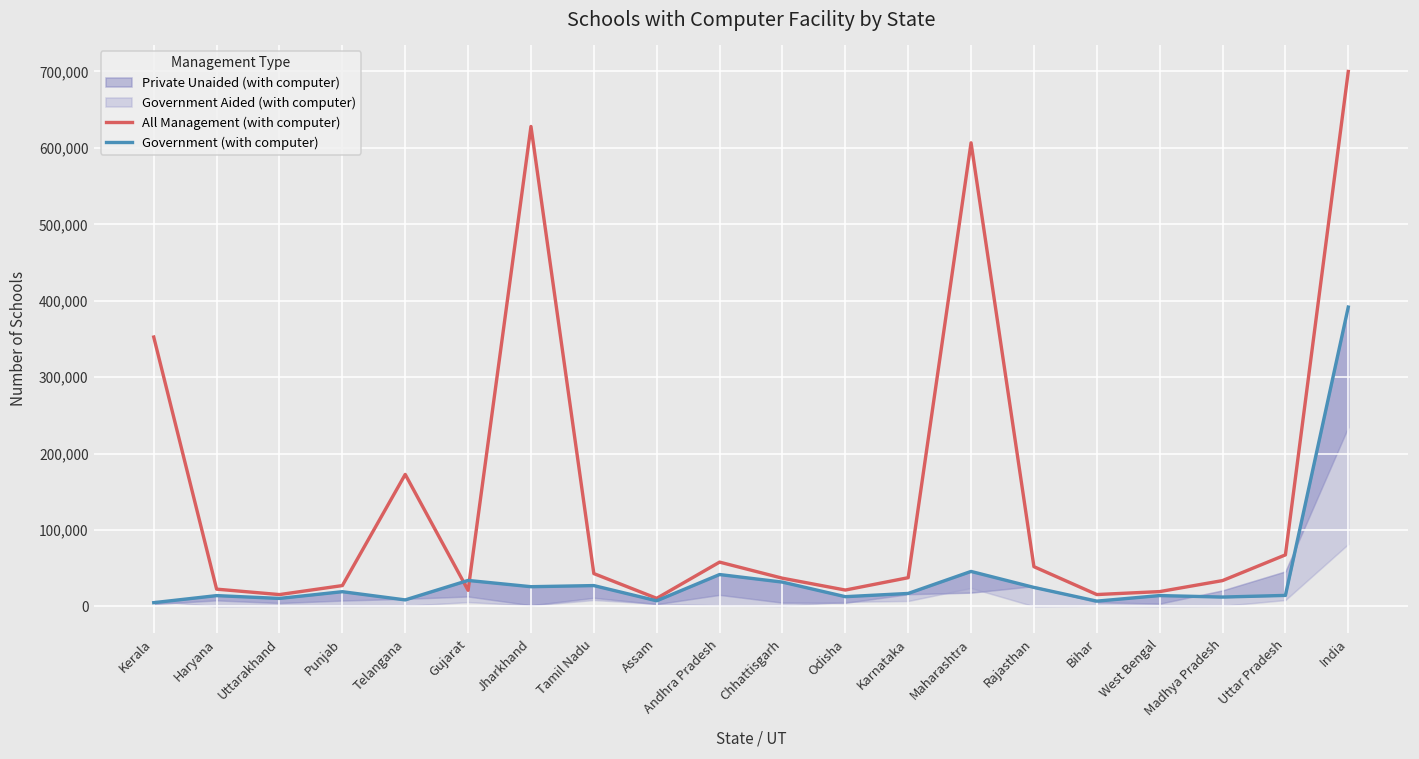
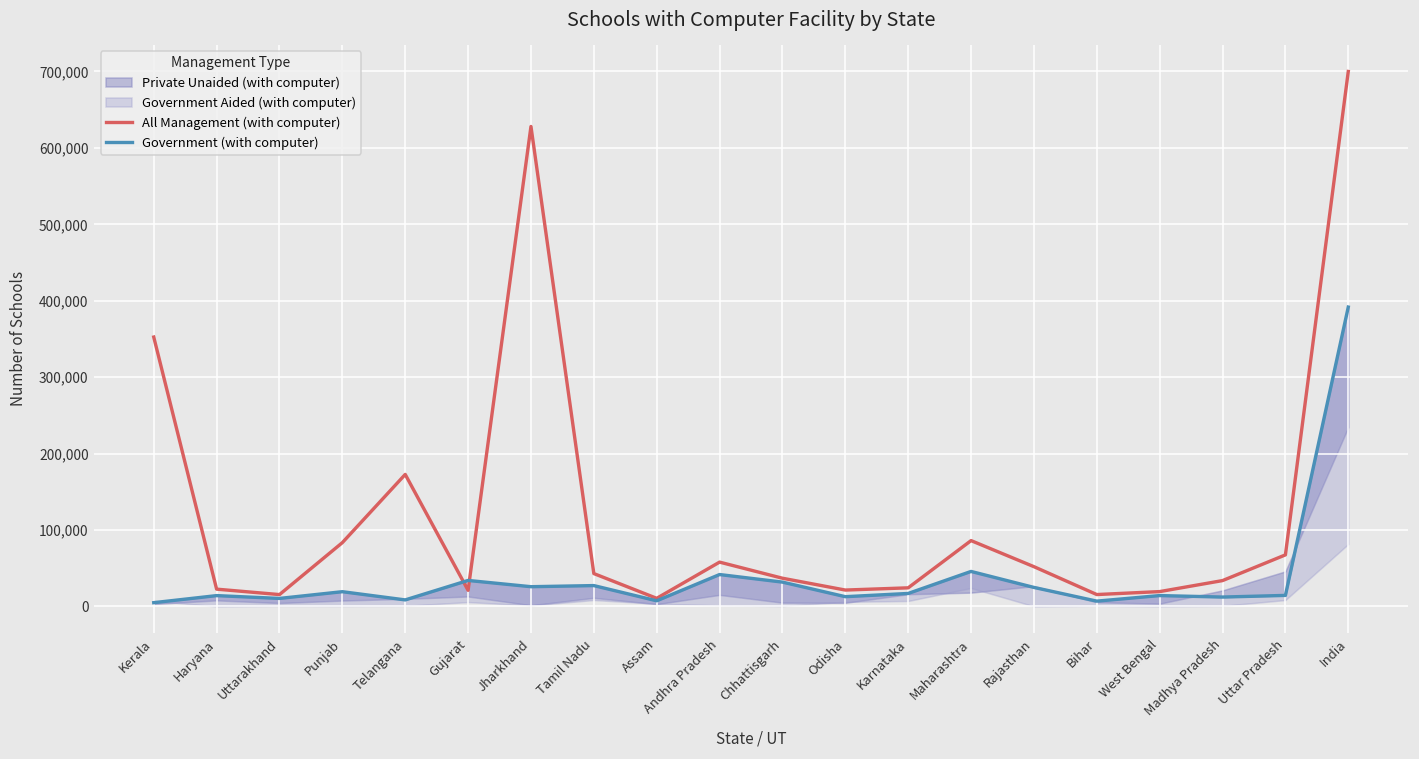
  {
    "All Management (with computer)": {
      "Kerala": "350,000",
      "Haryana": "20,000",
      "Uttarakhand": "20,000",
-     "Punjab": "30,000",
+     "Punjab": "80,000",
      "Telangana": "170,000",
      "Gujarat": "20,000",
      "Jharkhand": "630,000",
      "Tamil Nadu": "40,000",
      "Andhra Pradesh": "60,000",
      "Chhattisgarh": "40,000",
      "Odisha": "20,000",
-     "Karnataka": "40,000",
-     "Maharashtra": "610,000",
+     "Karnataka": "20,000",
+     "Maharashtra": "90,000",
      "Rajasthan": "50,000",
      "Bihar": "20,000",
      "West Bengal": "20,000",
      "Madhya Pradesh": "30,000",
      "Uttar Pradesh": "70,000",
      "India": "700,000"
    }
  }
